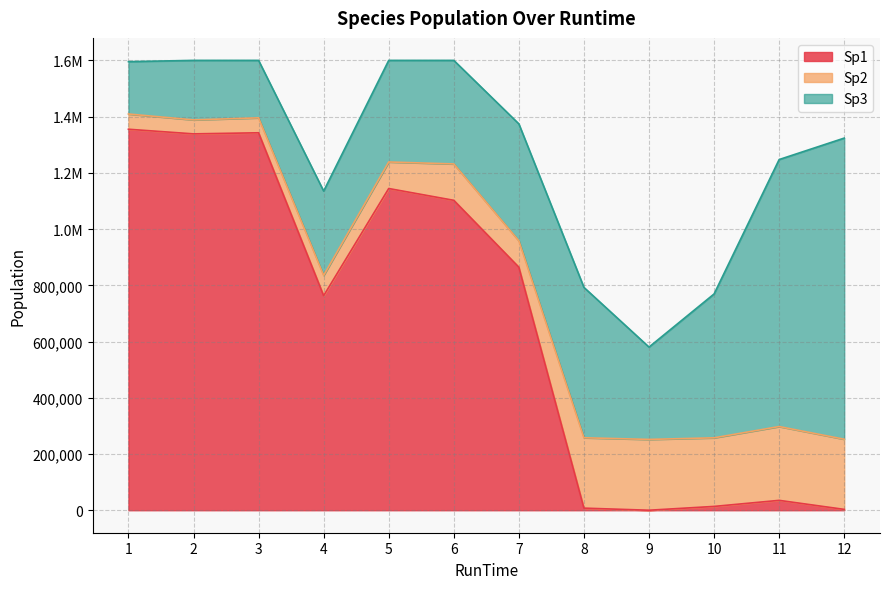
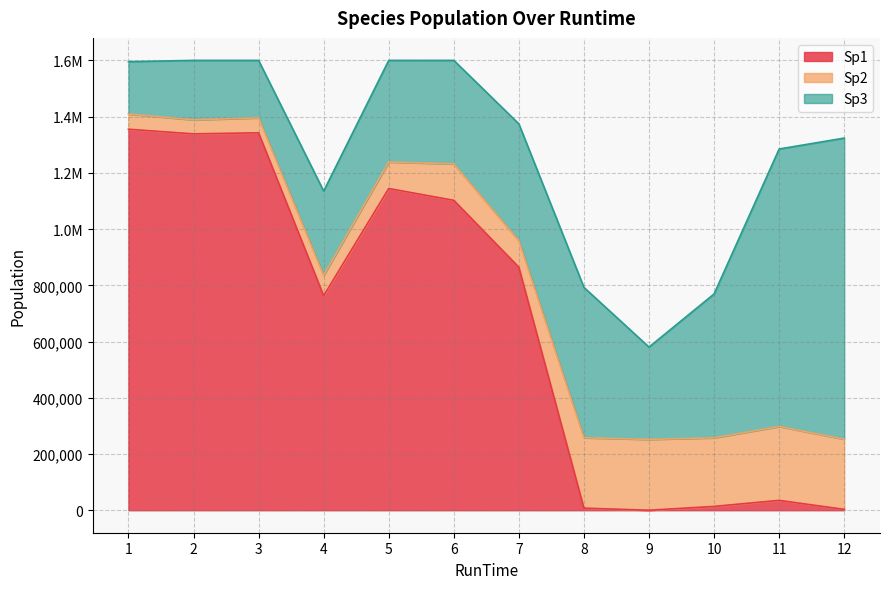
  {
    "Sp1": {
      "1": "1,360,000",
      "2": "1,340,000",
      "3": "1,340,000",
      "4": "760,000",
      "5": "1,140,000",
      "6": "1,100,000",
      "7": "860,000",
      "8": "10,000",
      "9": "0",
      "10": "10,000",
      "11": "40,000",
      "12": "0"
    },
    "Sp2": {
      "1": "50,000",
      "2": "50,000",
      "3": "50,000",
      "4": "70,000",
      "5": "90,000",
      "6": "130,000",
      "7": "90,000",
      "8": "250,000",
      "9": "250,000",
      "10": "240,000",
      "11": "260,000",
      "12": "250,000"
    },
    "Sp3": {
      "1": "190,000",
      "2": "210,000",
      "3": "200,000",
      "4": "300,000",
      "5": "360,000",
      "6": "370,000",
      "7": "420,000",
      "8": "530,000",
      "9": "330,000",
      "10": "510,000",
-     "11": "950,000",
+     "11": "990,000",
      "12": "1,070,000"
    }
  }
